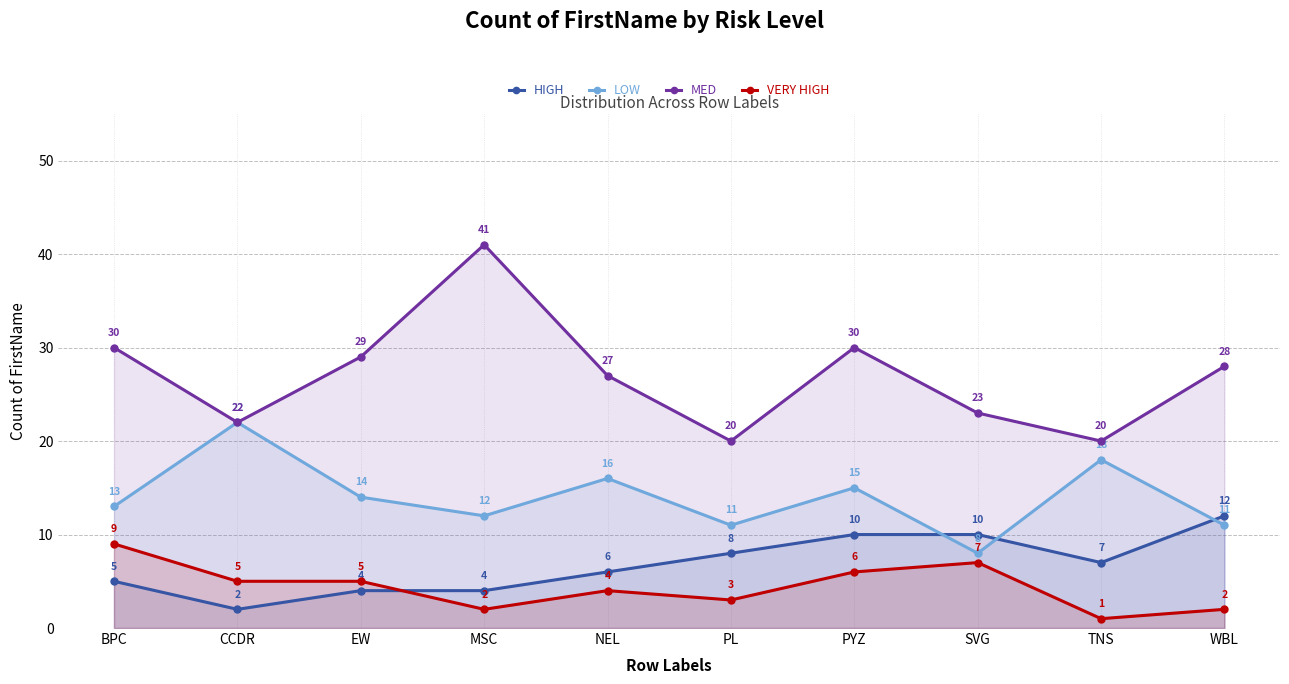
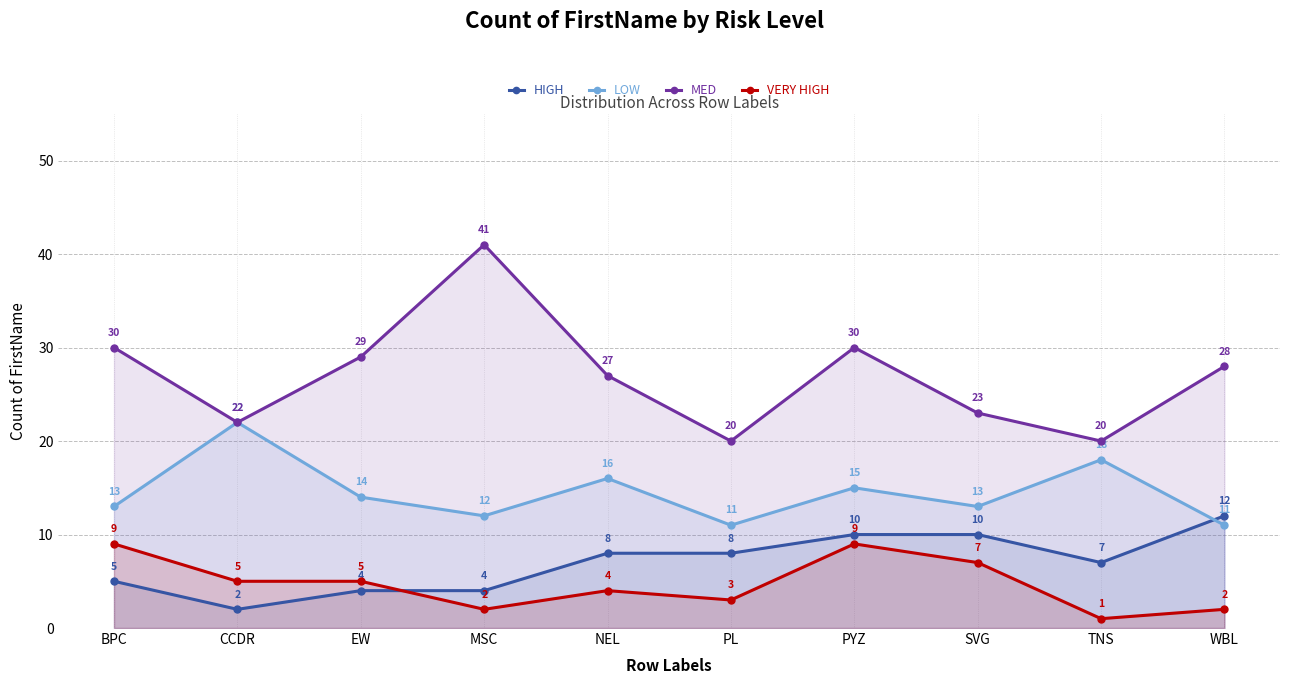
  {
    "HIGH": {
      "BPC": 5,
      "CCDR": 2,
      "MSC": 4,
-     "NEL": 6,
+     "NEL": 8,
      "PL": 8,
      "PYZ": 10,
      "SVG": 10,
      "TNS": 7,
      "WBL": 12
    },
    "LOW": {
      "BPC": 13,
      "EW": 14,
      "MSC": 12,
      "NEL": 16,
      "PL": 11,
      "PYZ": 15,
-     "SVG": 8
+     "SVG": 13
    },
    "MED": {
      "BPC": 30,
      "EW": 29,
      "MSC": 41,
      "NEL": 27,
      "PL": 20,
      "PYZ": 30,
      "SVG": 23,
      "TNS": 20,
      "WBL": 28
    },
    "VERY HIGH": {
      "BPC": 9,
      "CCDR": 5,
      "EW": 5,
      "PL": 3,
-     "PYZ": 6,
+     "PYZ": 9,
      "TNS": 1,
      "WBL": 2
    }
  }
